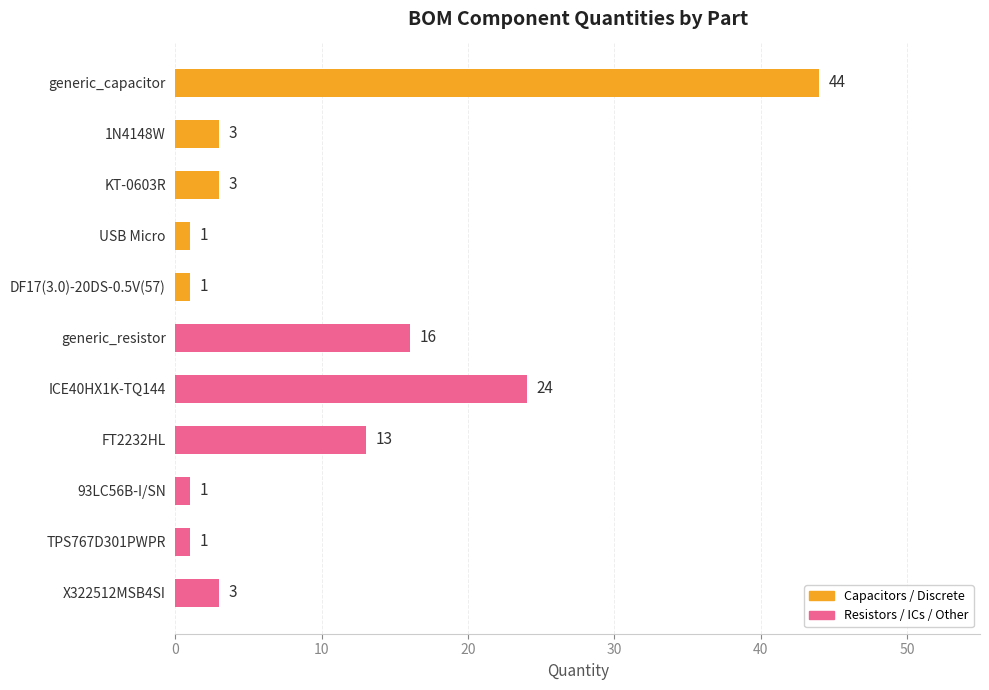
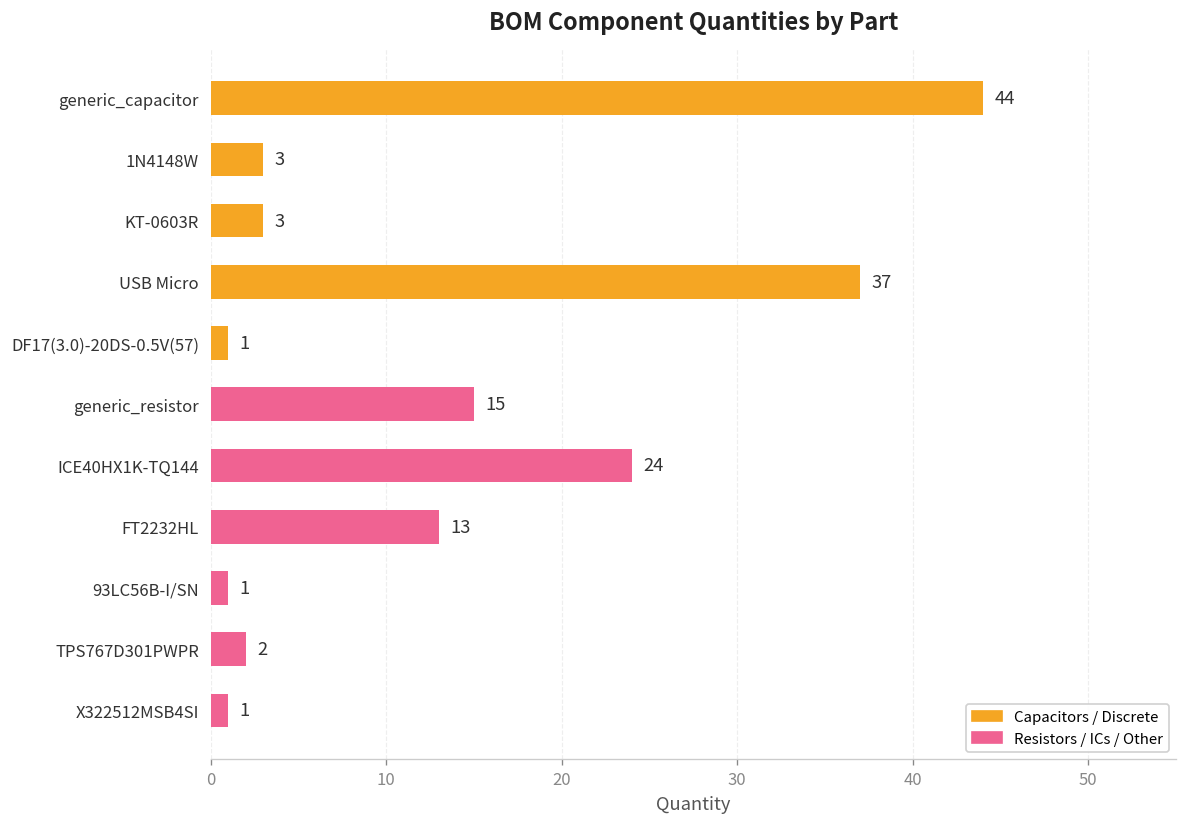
  {
    "generic_capacitor": 44,
    "1N4148W": 3,
    "KT-0603R": 3,
-   "USB Micro": 1,
+   "USB Micro": 37,
    "DF17(3.0)-20DS-0.5V(57)": 1,
-   "generic_resistor": 16,
+   "generic_resistor": 15,
    "ICE40HX1K-TQ144": 24,
    "FT2232HL": 13,
    "93LC56B-I/SN": 1,
-   "TPS767D301PWPR": 1,
-   "X322512MSB4SI": 3
+   "TPS767D301PWPR": 2,
+   "X322512MSB4SI": 1
  }
